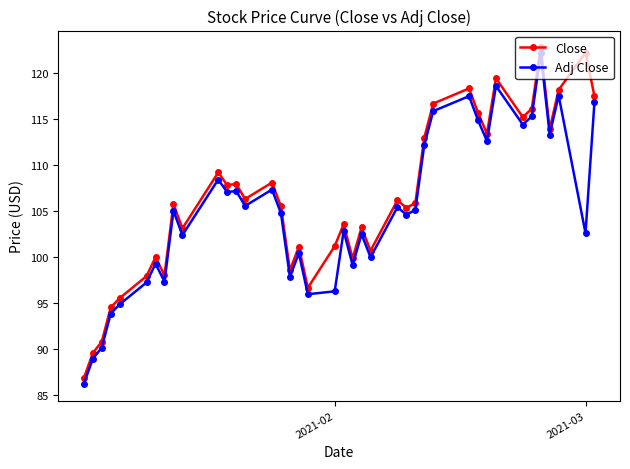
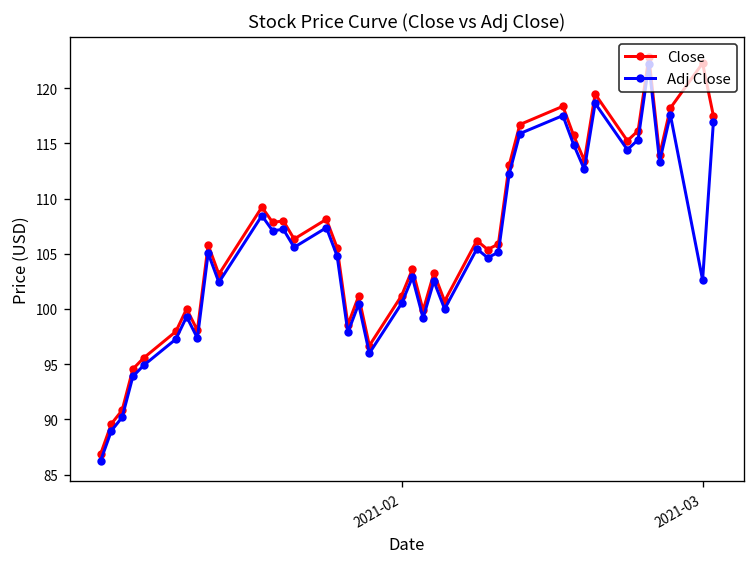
  {
    "Close": {
      "2021-02": 101
    },
    "Adj Close": {
-     "2021-02": 96,
+     "2021-02": 101,
      "2021-03": 103
    }
  }
